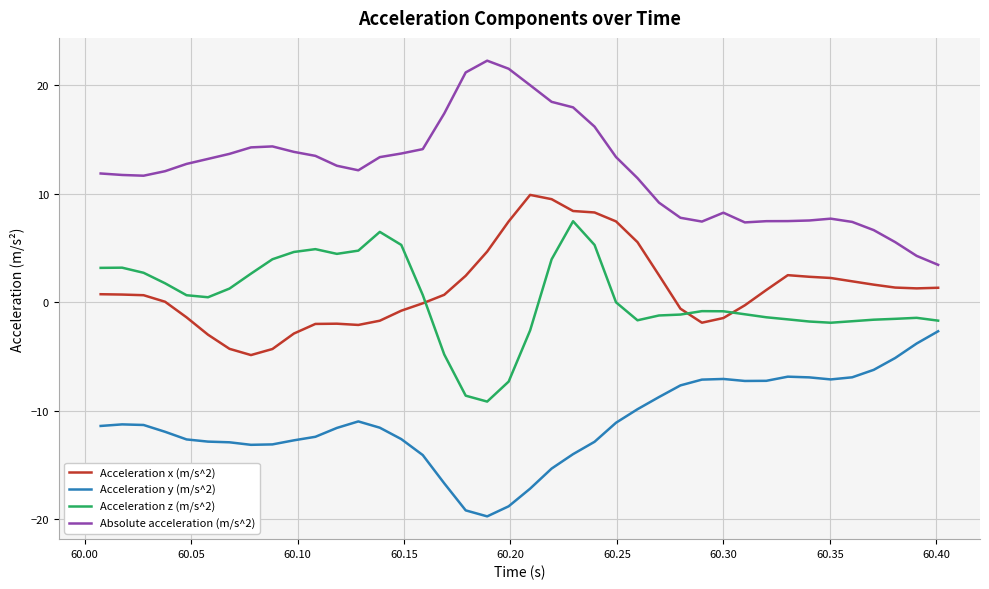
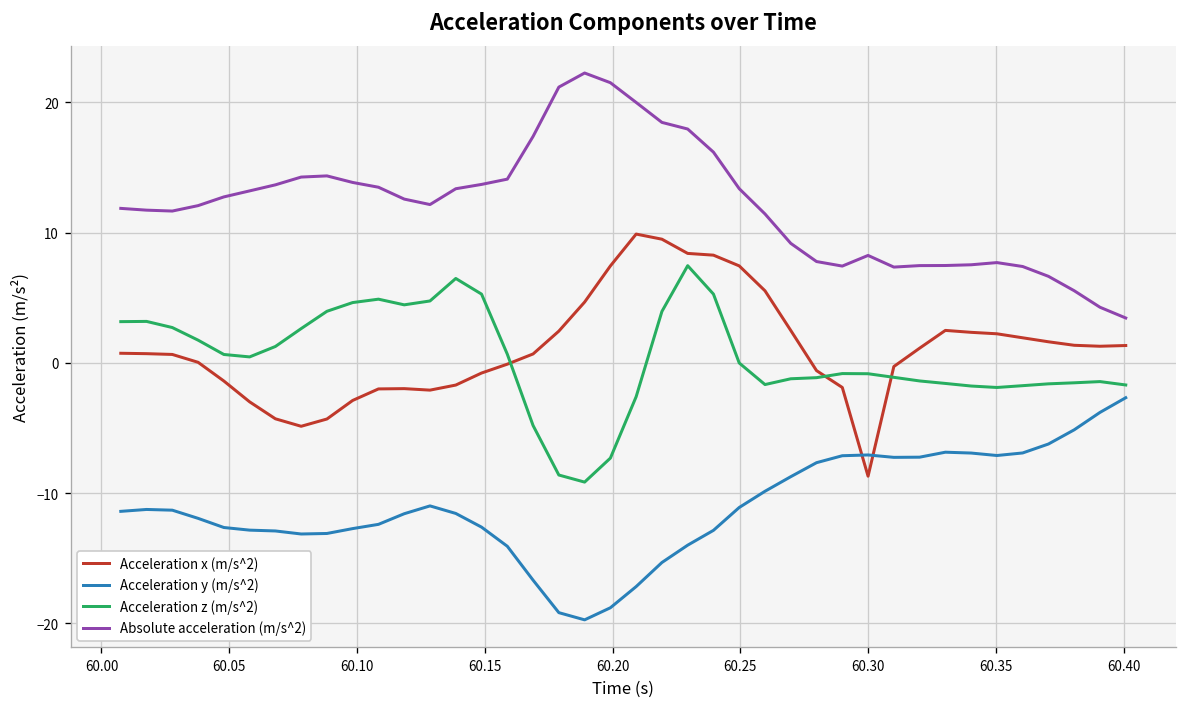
  {
    "Acceleration x (m/s^2)": {
-     "60.30": -1.5
+     "60.30": -8.7
    },
    "Acceleration y (m/s^2)": {
      "60.30": -7.1
    },
    "Acceleration z (m/s^2)": {
      "60.30": -0.8
    },
    "Absolute acceleration (m/s^2)": {
      "60.30": 8.2
    }
  }
